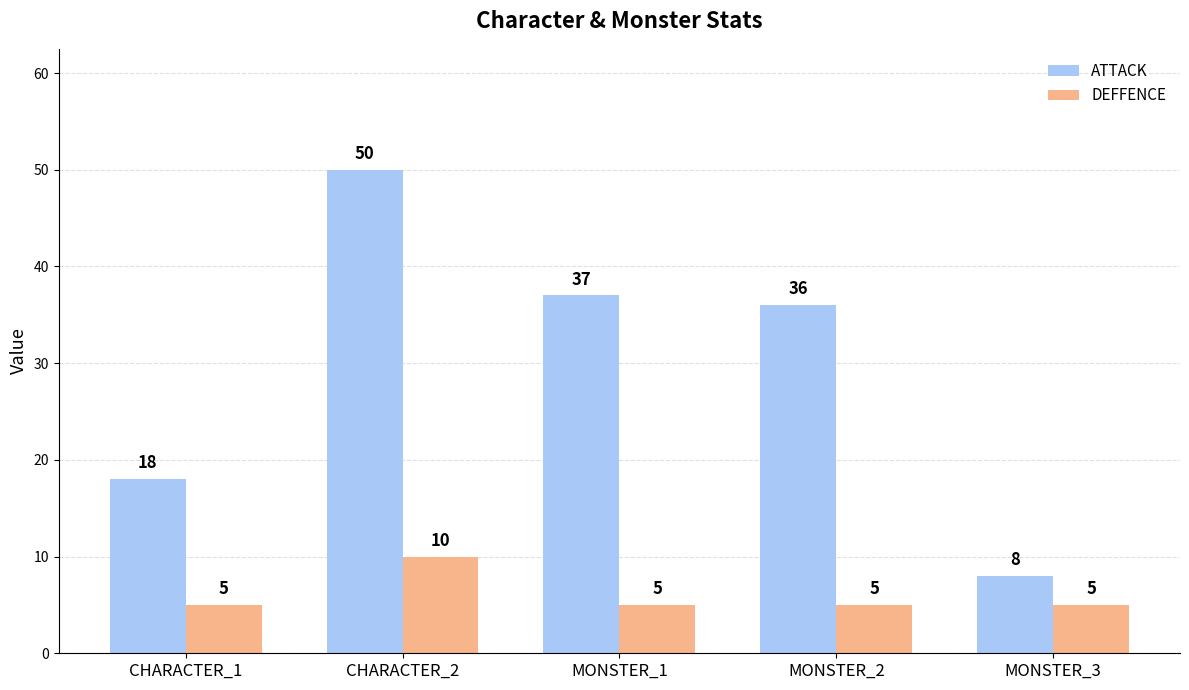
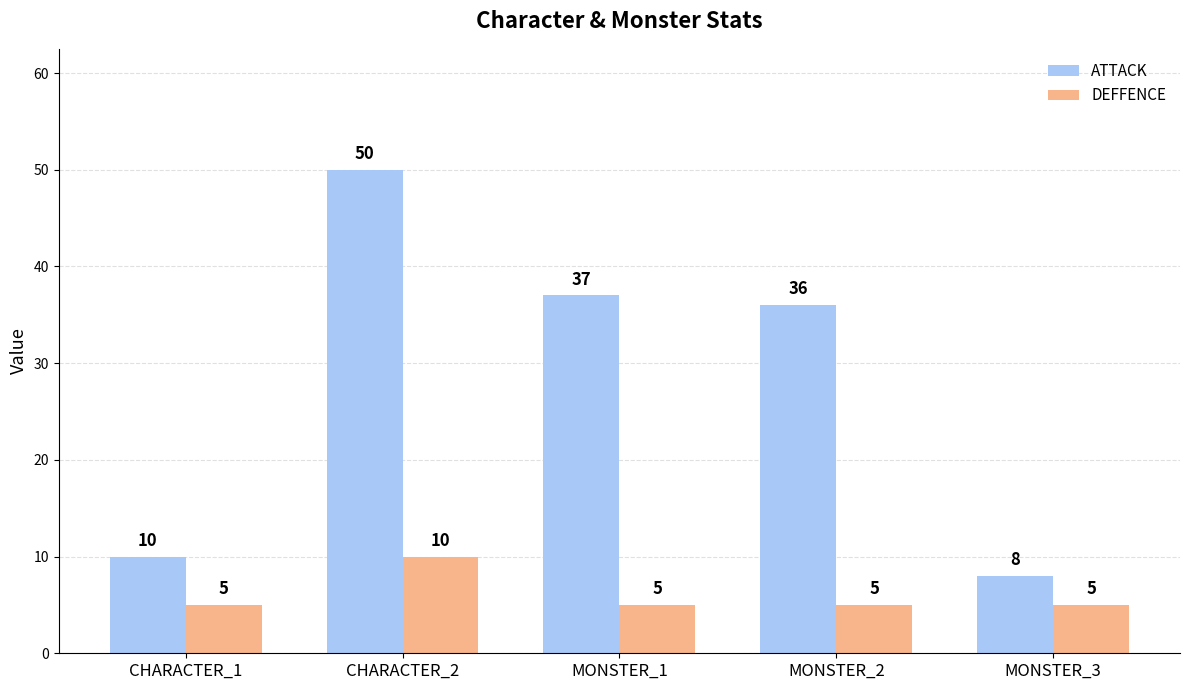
  {
    "ATTACK": {
-     "CHARACTER_1": 18,
+     "CHARACTER_1": 10,
      "CHARACTER_2": 50,
      "MONSTER_1": 37,
      "MONSTER_2": 36,
      "MONSTER_3": 8
    },
    "DEFFENCE": {
      "CHARACTER_1": 5,
      "CHARACTER_2": 10,
      "MONSTER_1": 5,
      "MONSTER_2": 5,
      "MONSTER_3": 5
    }
  }
